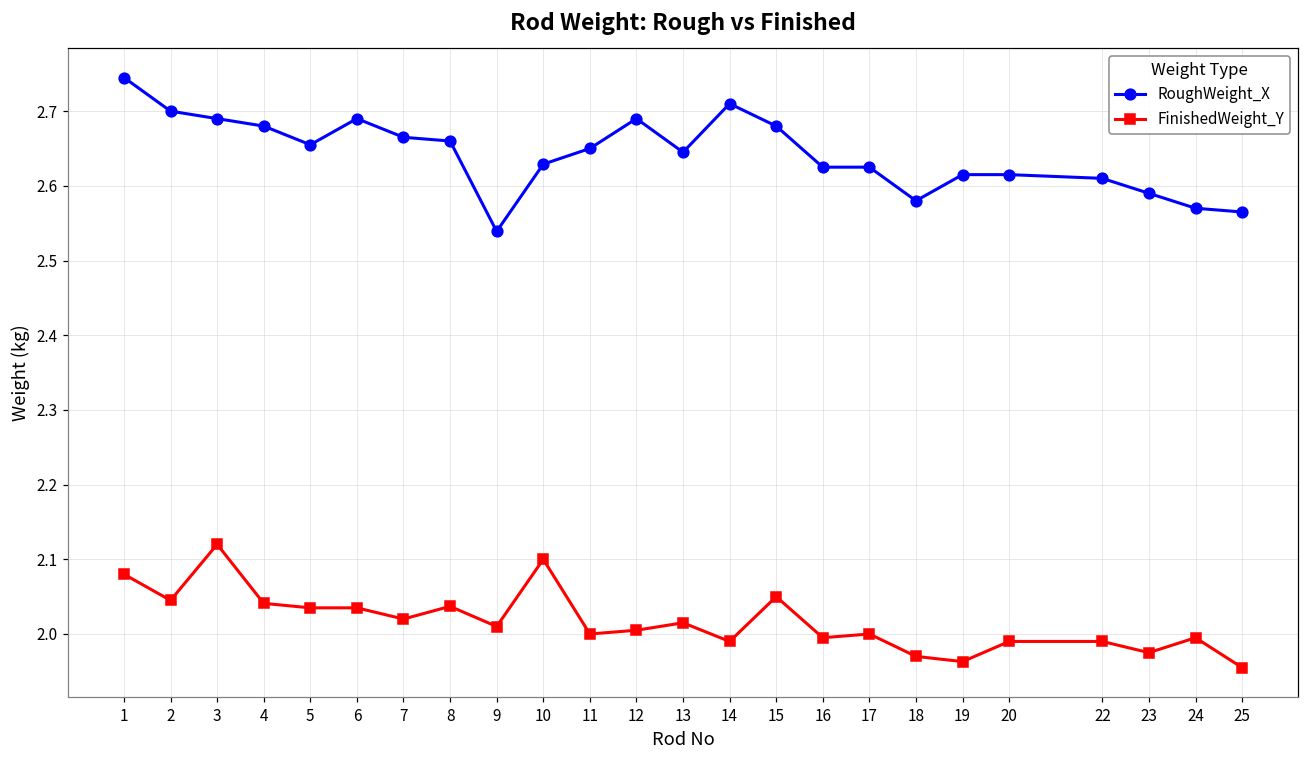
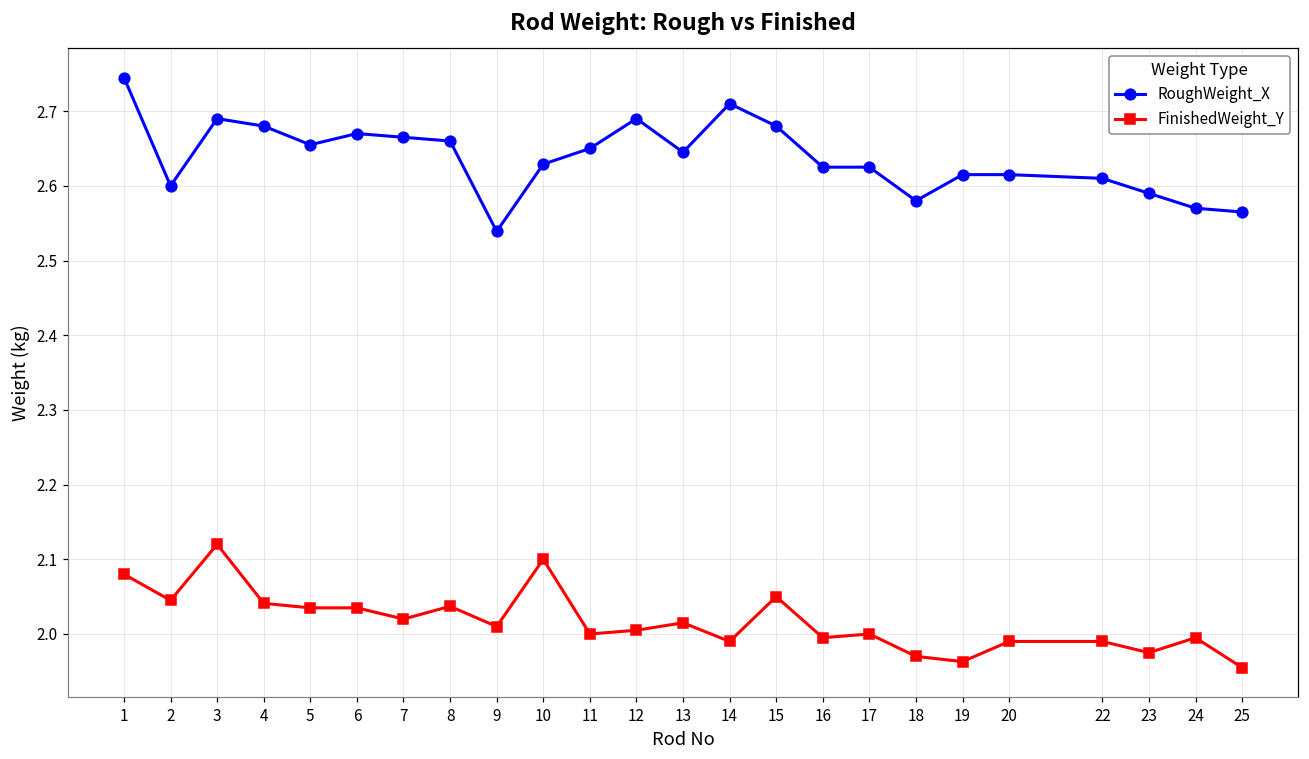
  {
    "RoughWeight_X": {
      "1": 2.75,
-     "2": 2.7,
+     "2": 2.6,
      "3": 2.69,
      "4": 2.68,
      "5": 2.66,
-     "6": 2.69,
+     "6": 2.67,
      "7": 2.67,
      "8": 2.66,
      "9": 2.54,
      "10": 2.63,
      "11": 2.65,
      "12": 2.69,
      "13": 2.65,
      "14": 2.71,
      "15": 2.68,
      "16": 2.63,
      "17": 2.63,
      "18": 2.58,
      "19": 2.62,
      "20": 2.62,
      "22": 2.61,
      "23": 2.59,
      "24": 2.57,
      "25": 2.57
    },
    "FinishedWeight_Y": {
      "1": 2.08,
      "2": 2.05,
      "3": 2.12,
      "4": 2.04,
      "5": 2.04,
      "6": 2.04,
      "7": 2.02,
      "8": 2.04,
      "9": 2.01,
      "10": 2.10,
      "11": 2.00,
      "12": 2.01,
      "13": 2.02,
      "14": 1.99,
      "15": 2.05,
      "16": 2.00,
      "17": 2.00,
      "18": 1.97,
      "19": 1.96,
      "20": 1.99,
      "22": 1.99,
      "23": 1.98,
      "24": 2.00,
      "25": 1.96
    }
  }
